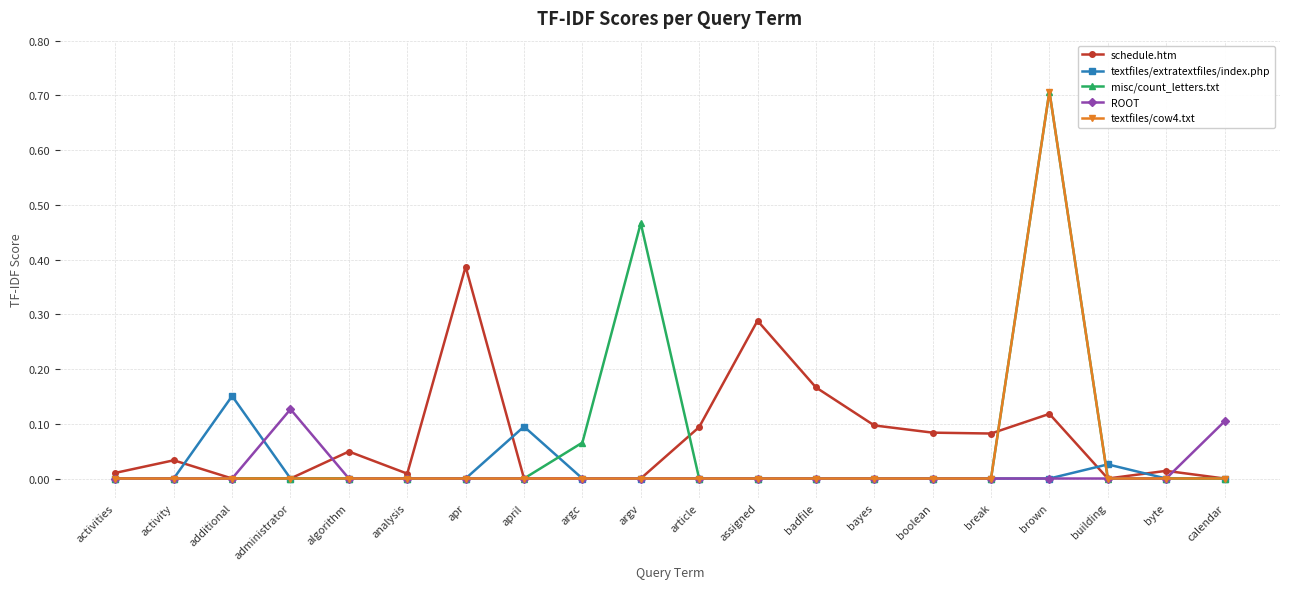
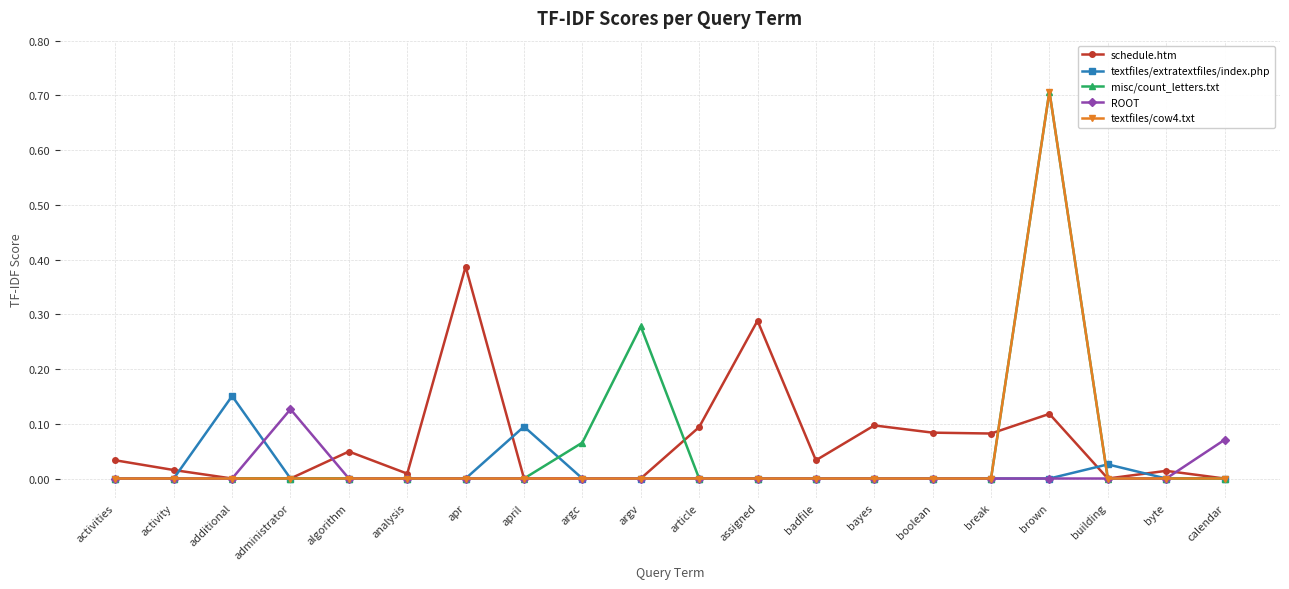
  {
    "schedule.htm": {
-     "activities": 0.01,
-     "activity": 0.03,
+     "activities": 0.03,
+     "activity": 0.02,
      "algorithm": 0.05,
      "analysis": 0.01,
      "apr": 0.39,
      "article": 0.09,
      "assigned": 0.29,
-     "badfile": 0.17,
+     "badfile": 0.03,
      "bayes": 0.10,
      "boolean": 0.08,
      "break": 0.08,
      "brown": 0.12,
      "byte": 0.01
    },
    "textfiles/extratextfiles/index.php": {
      "additional": 0.15,
      "april": 0.09,
      "building": 0.03
    },
    "misc/count_letters.txt": {
      "argc": 0.07,
-     "argv": 0.47
+     "argv": 0.28
    },
    "ROOT": {
      "administrator": 0.13,
-     "calendar": 0.10
+     "calendar": 0.07
    }
  }
